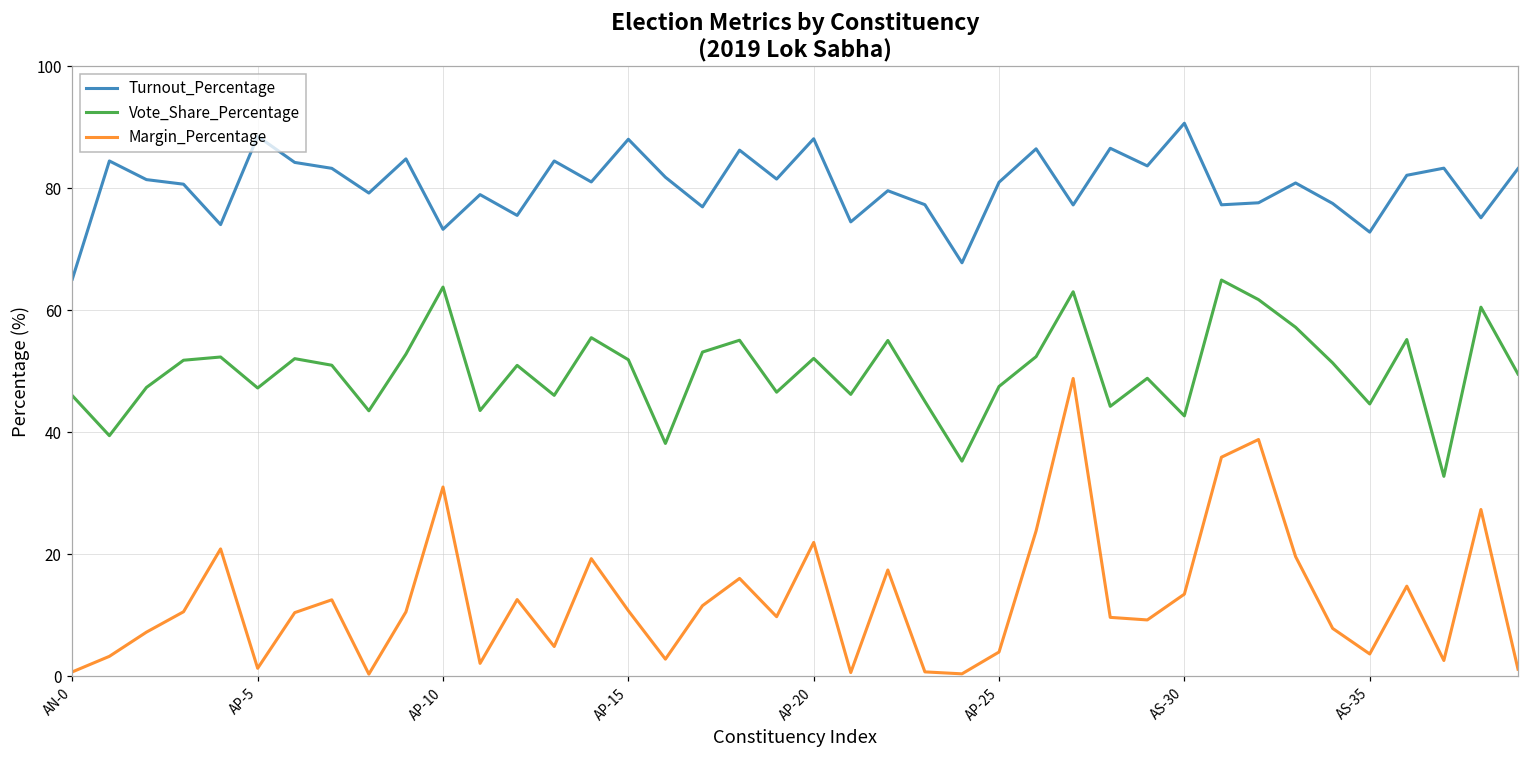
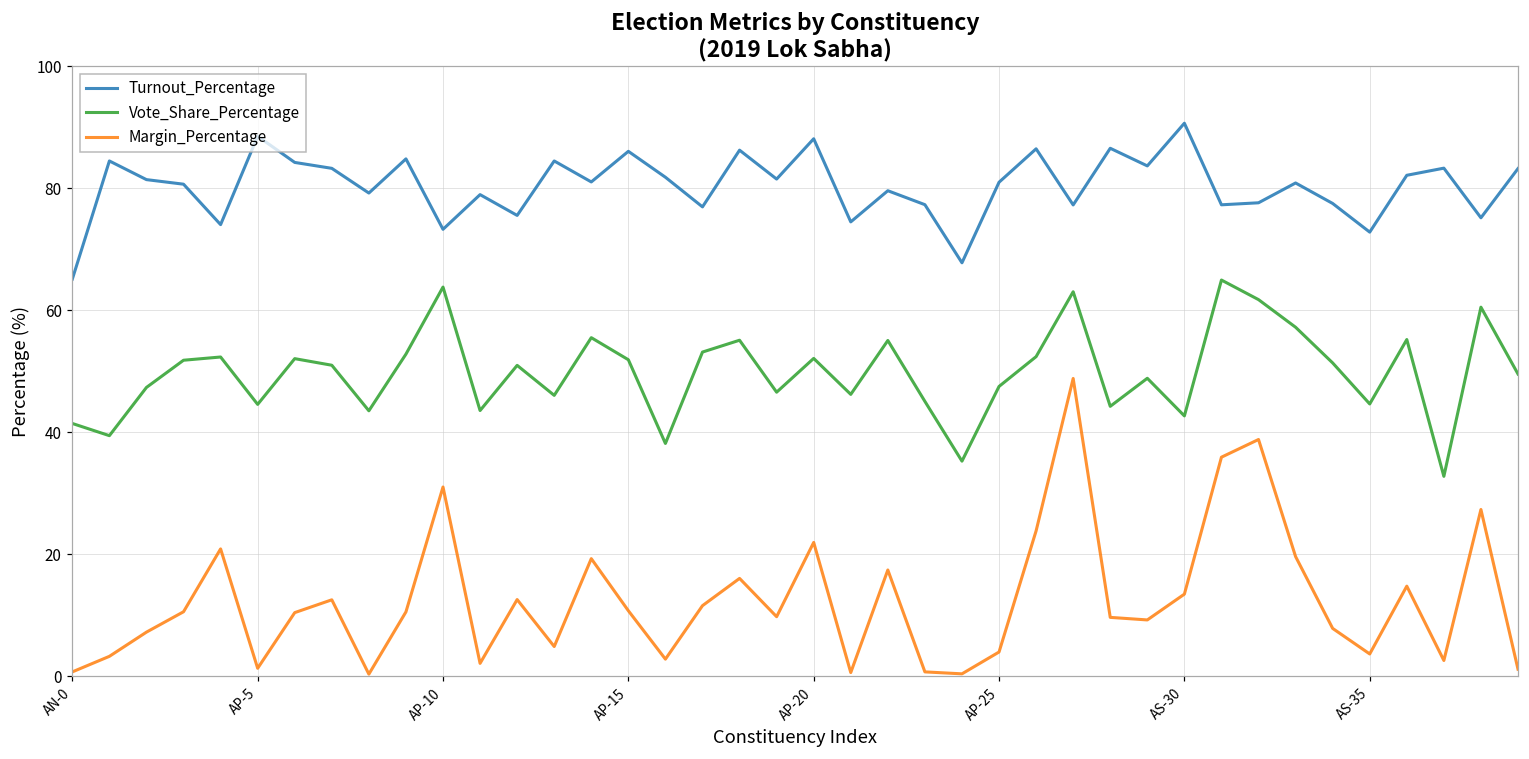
  {
    "Turnout_Percentage": {
      "AN-0": 65,
      "AP-10": 73,
-     "AP-15": 88,
+     "AP-15": 86,
      "AP-20": 88,
      "AP-25": 81,
      "AS-30": 91,
      "AS-35": 73
    },
    "Vote_Share_Percentage": {
-     "AN-0": 46,
-     "AP-5": 47,
+     "AN-0": 41,
+     "AP-5": 45,
      "AP-10": 64,
      "AP-15": 52,
      "AP-20": 52,
      "AP-25": 47,
      "AS-30": 43,
      "AS-35": 45
    },
    "Margin_Percentage": {
      "AN-0": 1,
      "AP-5": 1,
      "AP-10": 31,
      "AP-15": 11,
      "AP-20": 22,
      "AP-25": 4,
      "AS-30": 13,
      "AS-35": 4
    }
  }
